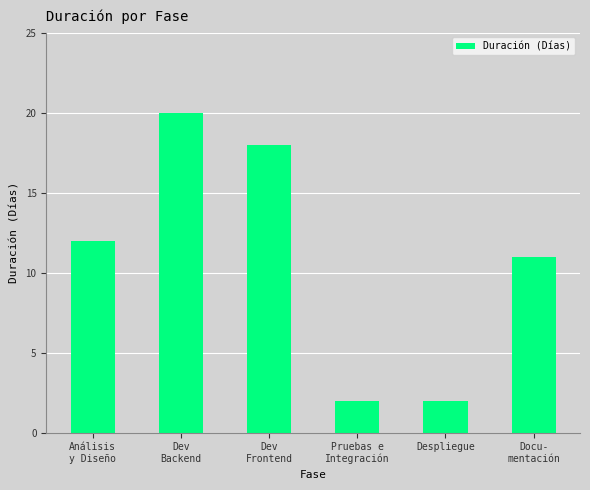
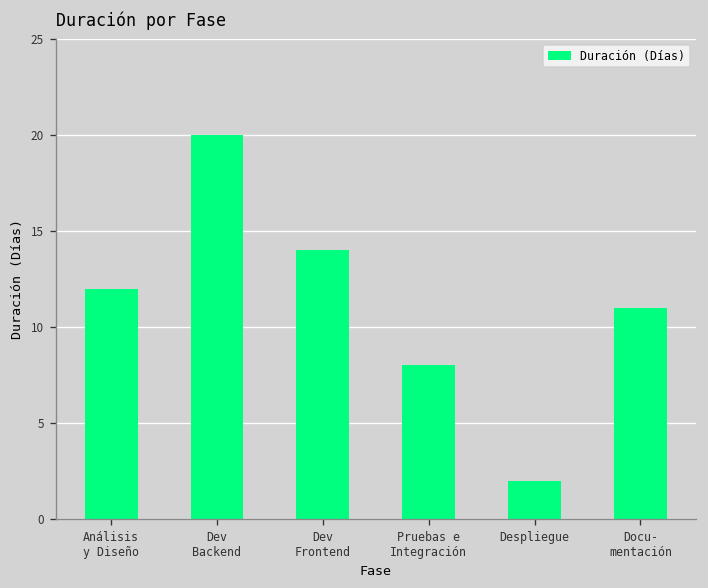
  {
    "Análisis y Diseño": 12,
    "Dev Backend": 20,
-   "Dev Frontend": 18,
-   "Pruebas e Integración": 2,
+   "Dev Frontend": 14,
+   "Pruebas e Integración": 8,
    "Despliegue": 2,
    "Docu- mentación": 11
  }
